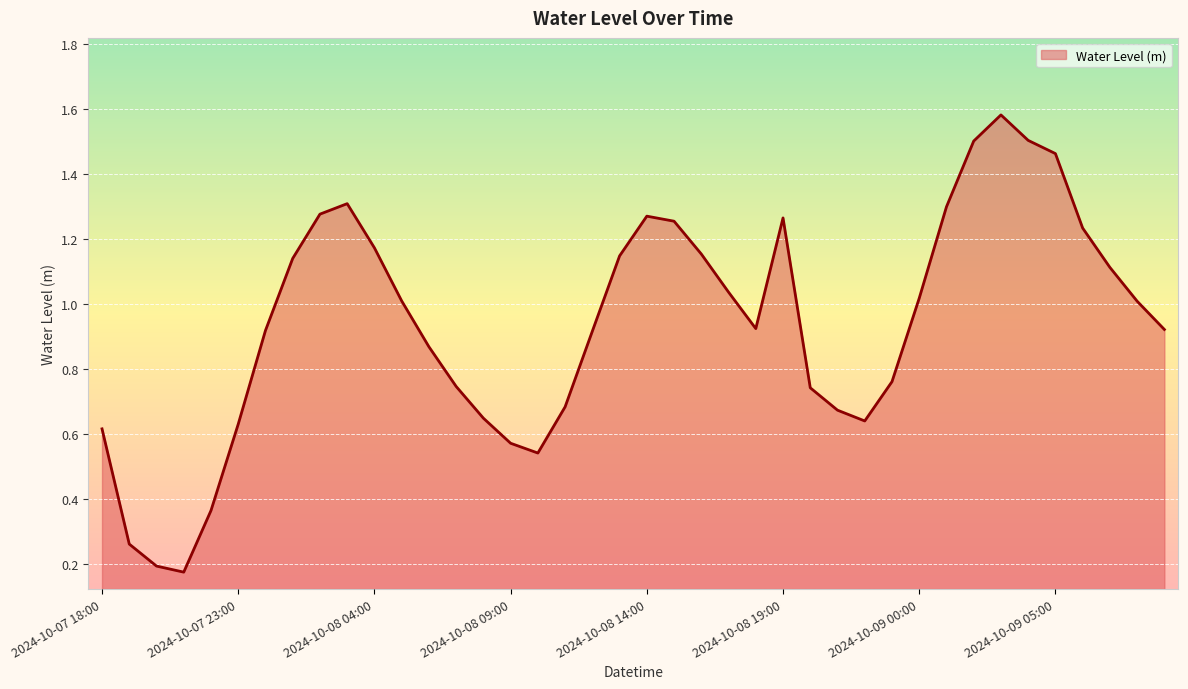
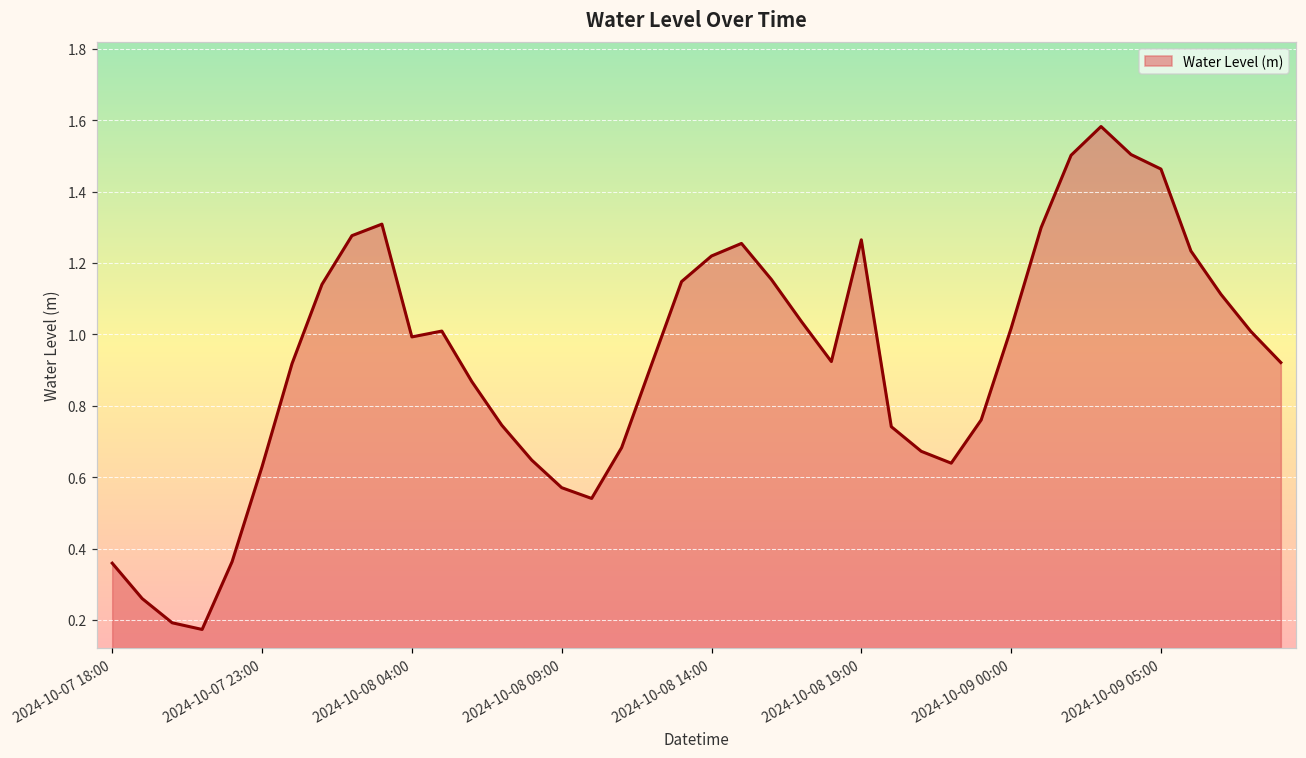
  {
-   "2024-10-07 18:00": 0.61,
+   "2024-10-07 18:00": 0.36,
    "2024-10-07 23:00": 0.63,
-   "2024-10-08 04:00": 1.17,
+   "2024-10-08 04:00": 0.99,
    "2024-10-08 09:00": 0.57,
-   "2024-10-08 14:00": 1.27,
+   "2024-10-08 14:00": 1.22,
    "2024-10-08 19:00": 1.26,
    "2024-10-09 00:00": 1.02,
    "2024-10-09 05:00": 1.46
  }
